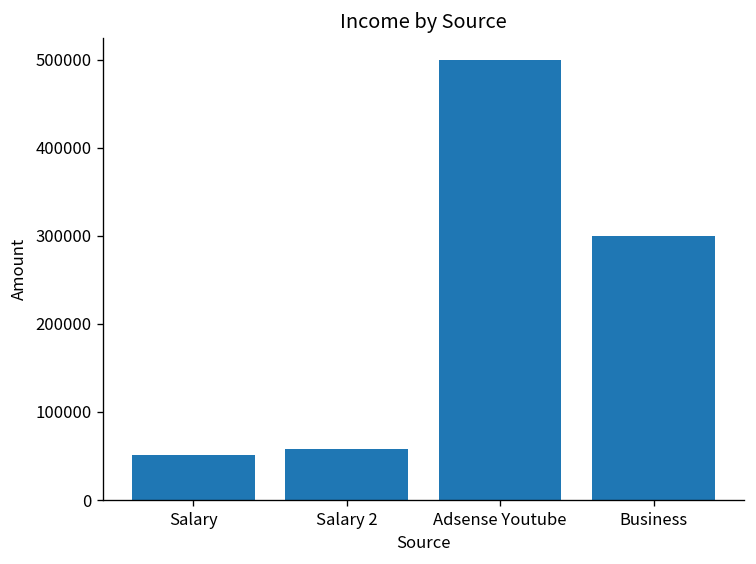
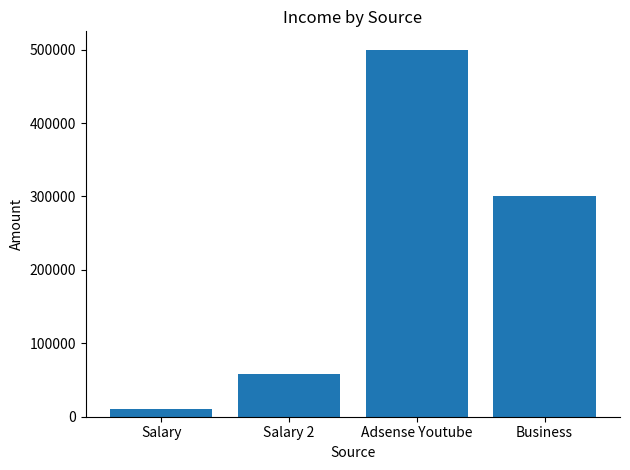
  {
-   "Salary": 50000,
+   "Salary": 10000,
    "Salary 2": 60000,
    "Adsense Youtube": 500000,
    "Business": 300000
  }
